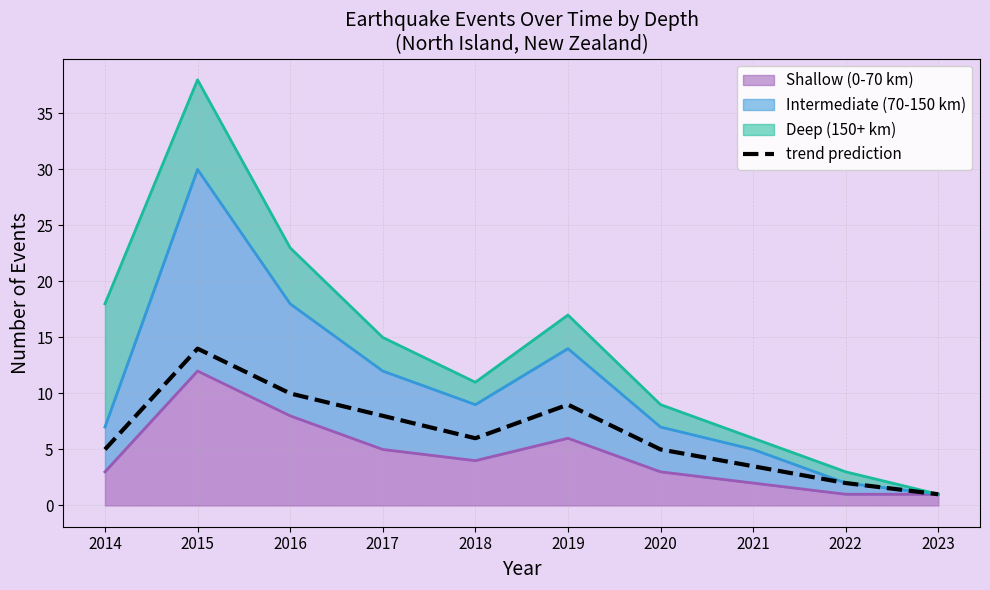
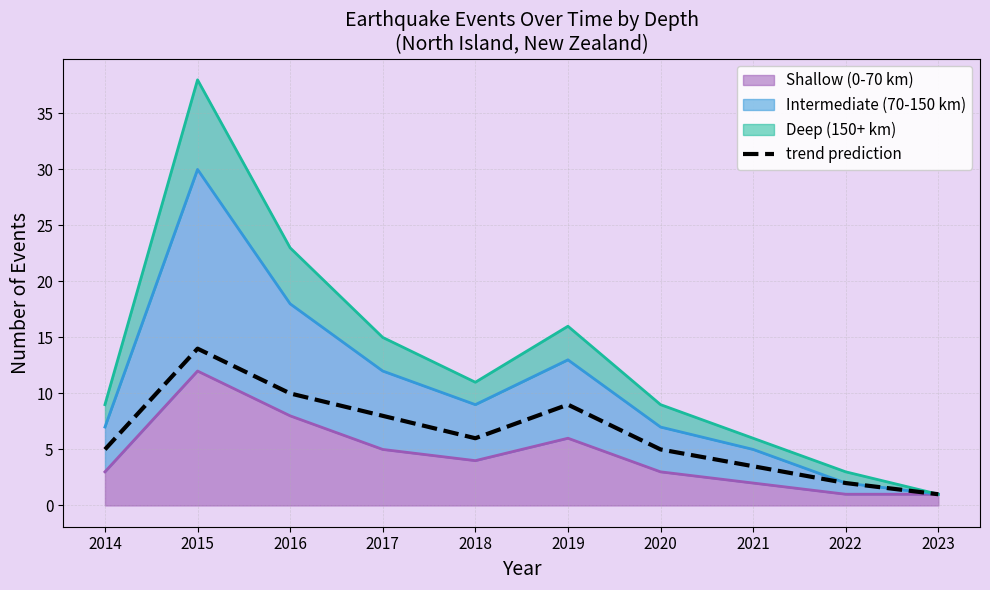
  {
    "Shallow (0-70 km)": {
      "2014": 3,
      "2015": 12,
      "2016": 8,
      "2017": 5,
      "2018": 4,
      "2019": 6,
      "2020": 3,
      "2021": 2,
      "2022": 1
    },
    "Intermediate (70-150 km)": {
      "2014": 4,
      "2015": 18,
      "2016": 10,
      "2017": 7,
      "2018": 5,
-     "2019": 8,
+     "2019": 7,
      "2020": 4,
      "2021": 3
    },
    "Deep (150+ km)": {
-     "2014": 11,
+     "2014": 2,
      "2015": 8,
      "2016": 5,
      "2017": 3,
      "2018": 2,
      "2019": 3,
      "2020": 2,
      "2021": 1,
      "2022": 1
    },
    "trend prediction": {
      "2014": 5,
      "2015": 14,
      "2016": 10,
      "2017": 8,
      "2018": 6,
      "2019": 9,
      "2020": 5,
      "2021": 3.5
    }
  }
